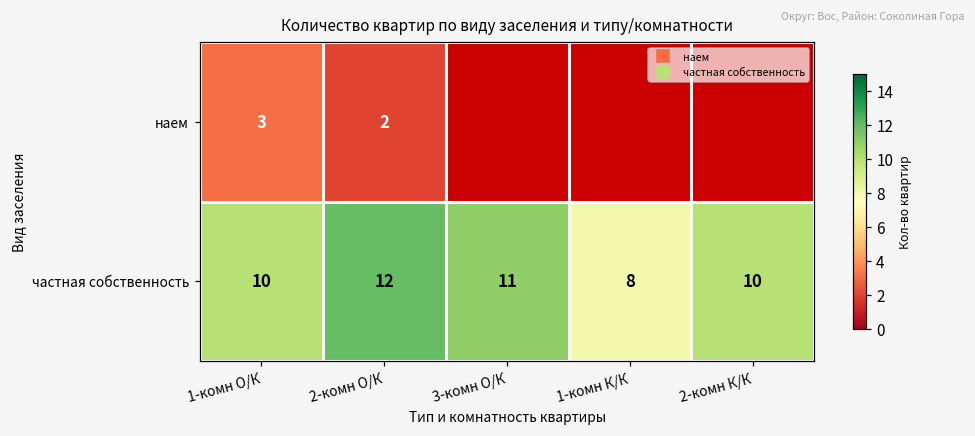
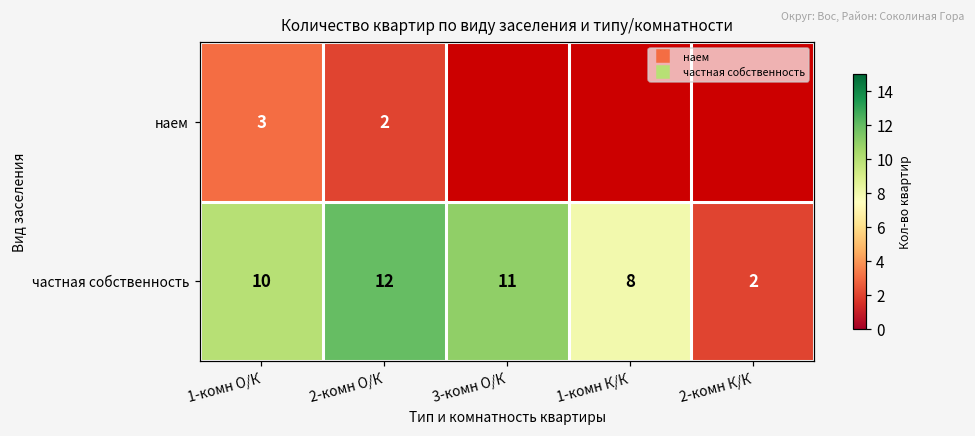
  {
    "наем": {
      "1-комн О/К": 3,
      "2-комн О/К": 2
    },
    "частная собственность": {
      "1-комн О/К": 10,
      "2-комн О/К": 12,
      "3-комн О/К": 11,
      "1-комн К/К": 8,
-     "2-комн К/К": 10
+     "2-комн К/К": 2
    }
  }
